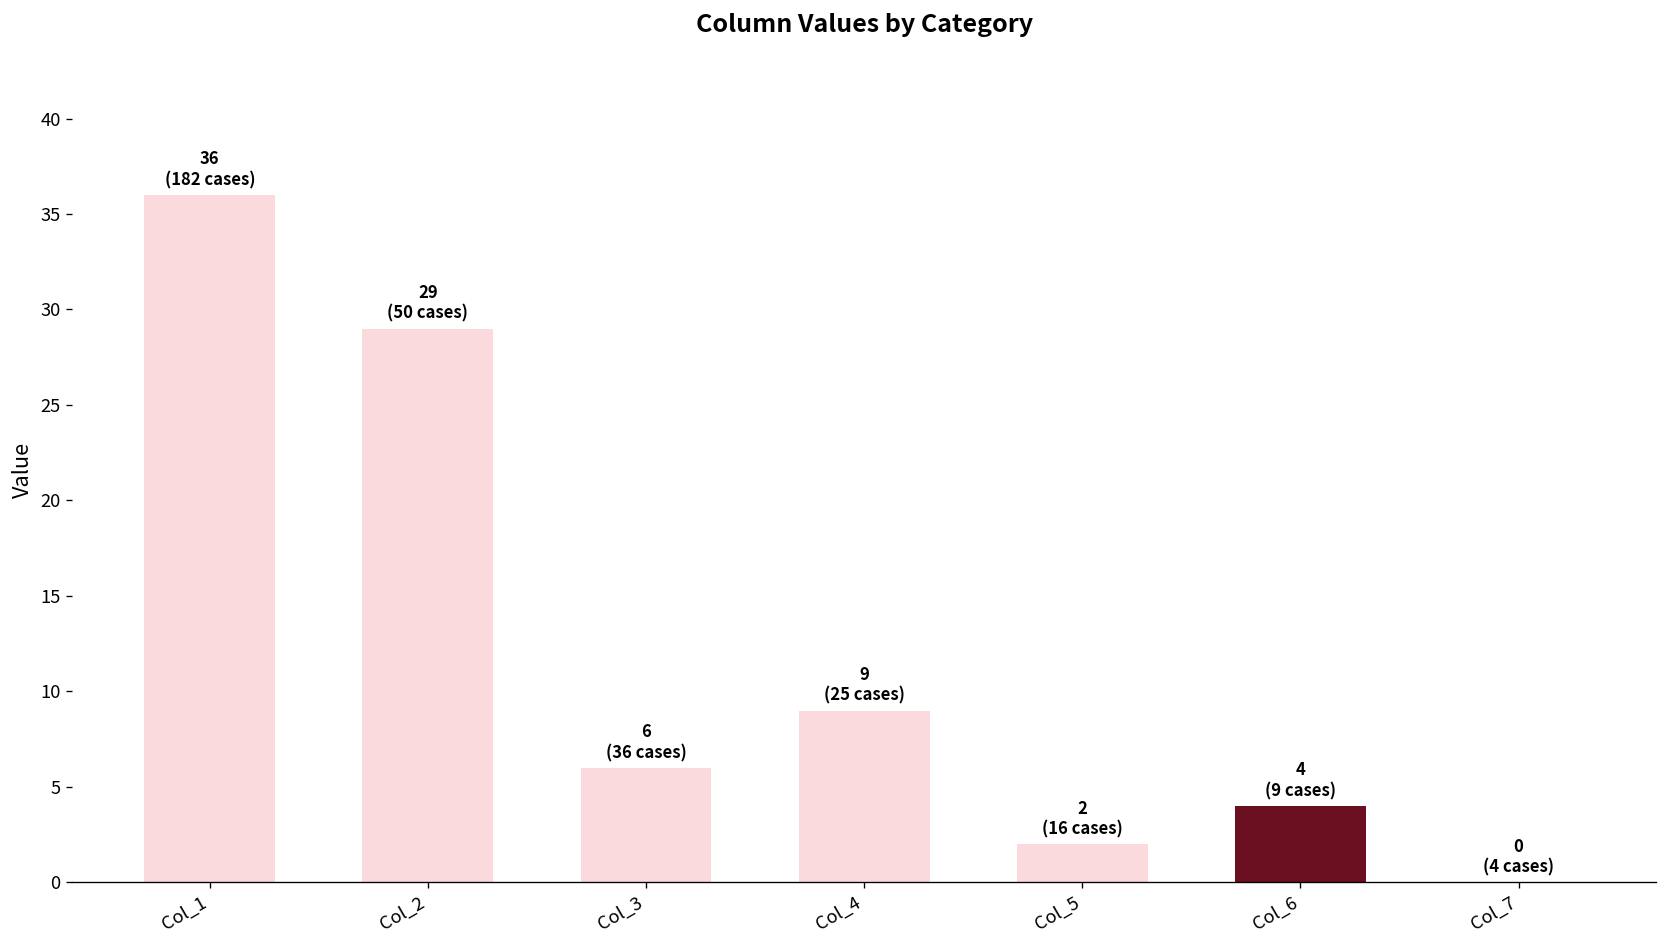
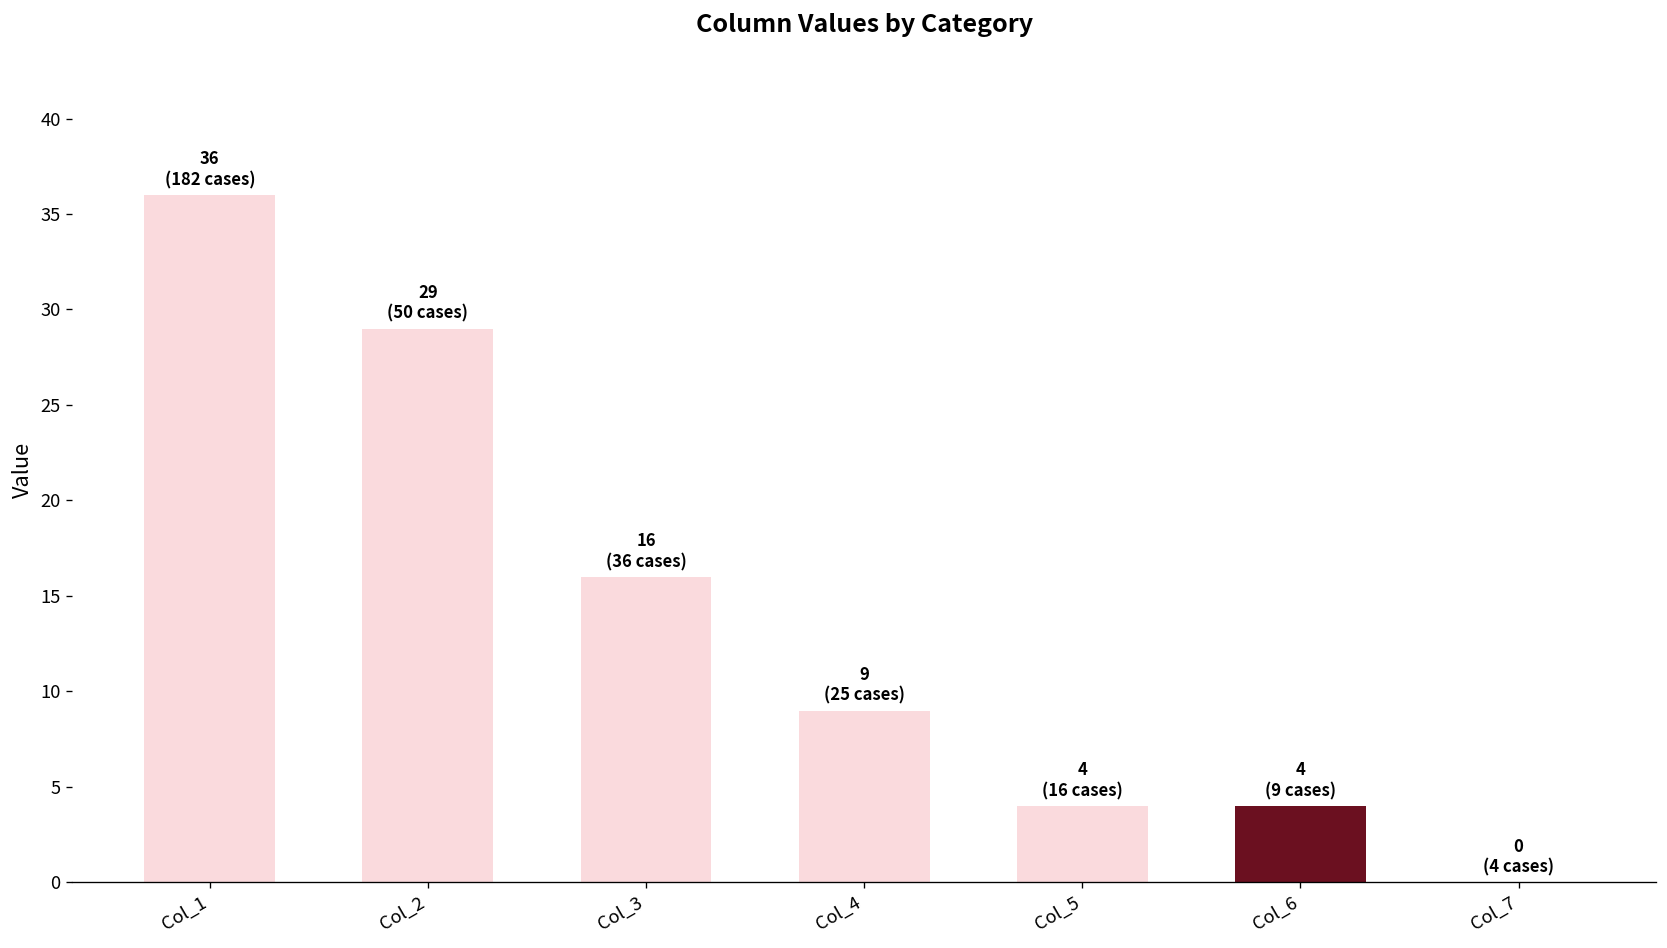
  {
    "Col_1": 36,
    "Col_2": 29,
-   "Col_3": 6,
+   "Col_3": 16,
    "Col_4": 9,
-   "Col_5": 2,
+   "Col_5": 4,
    "Col_6": 4,
    "Col_7": 0
  }
